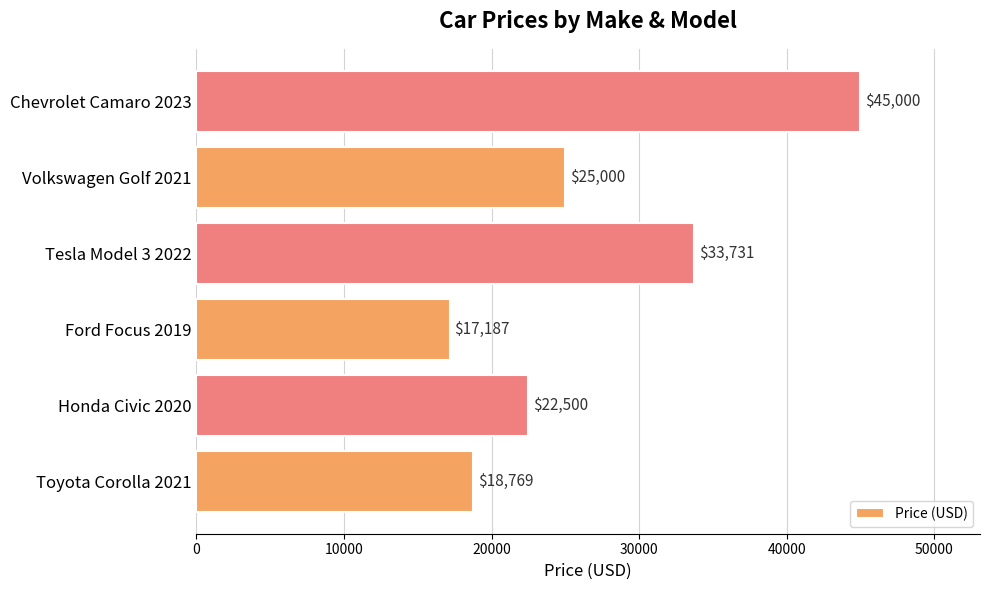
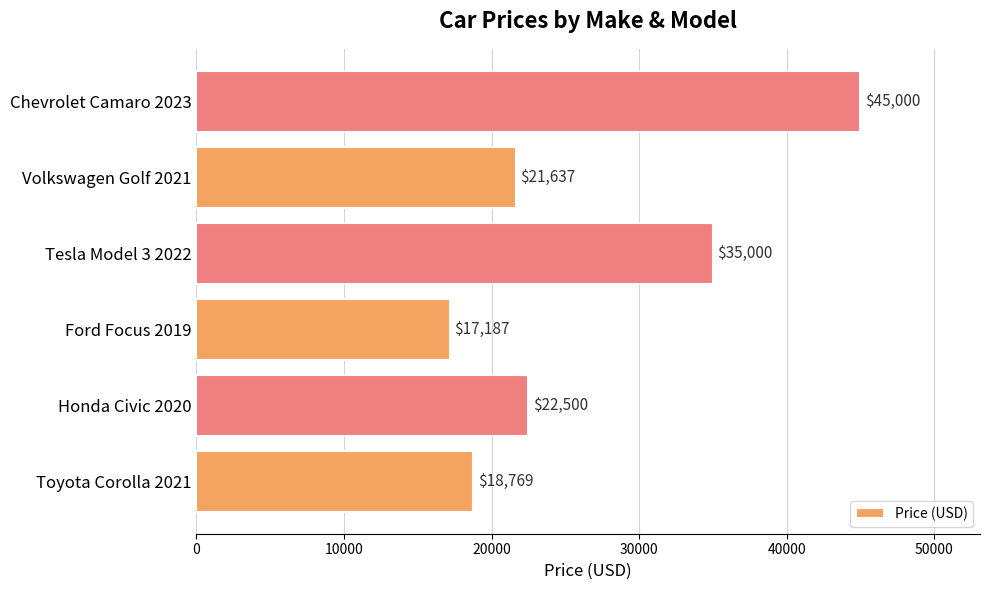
  {
    "Chevrolet Camaro 2023": "$45,000",
-   "Volkswagen Golf 2021": "$25,000",
-   "Tesla Model 3 2022": "$33,731",
+   "Volkswagen Golf 2021": "$21,637",
+   "Tesla Model 3 2022": "$35,000",
    "Ford Focus 2019": "$17,187",
    "Honda Civic 2020": "$22,500",
    "Toyota Corolla 2021": "$18,769"
  }
